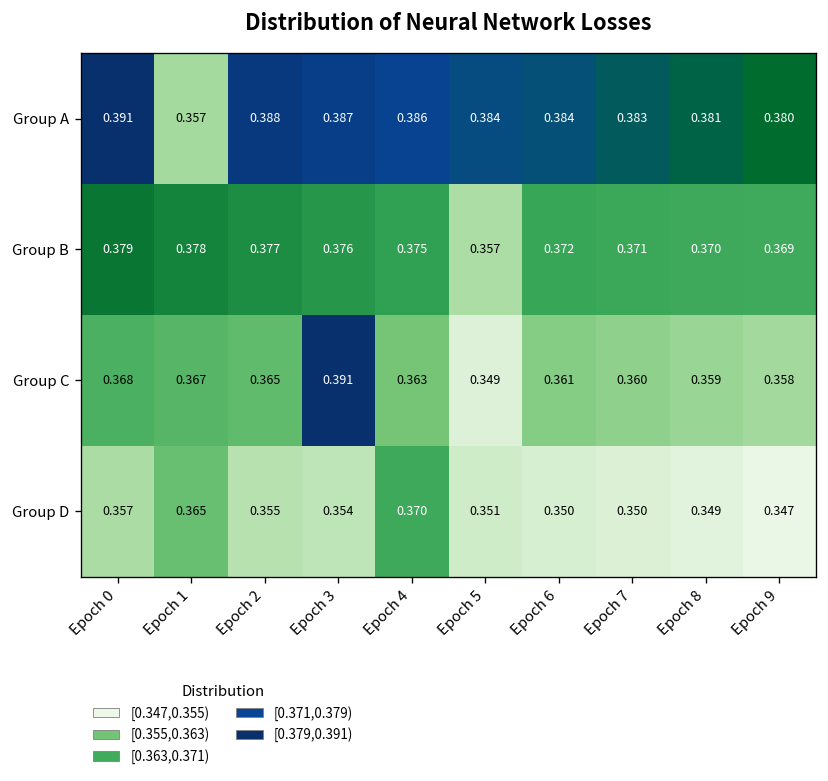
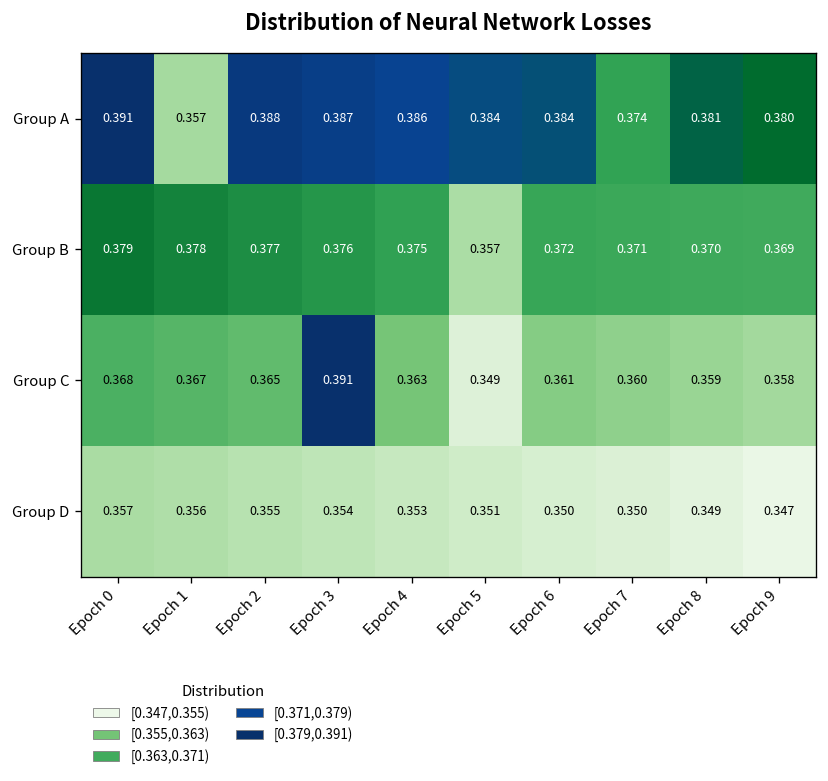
  {
    "Group A": {
      "Epoch 0": 0.391,
      "Epoch 1": 0.357,
      "Epoch 2": 0.388,
      "Epoch 3": 0.387,
      "Epoch 4": 0.386,
      "Epoch 5": 0.384,
      "Epoch 6": 0.384,
-     "Epoch 7": 0.383,
+     "Epoch 7": 0.374,
      "Epoch 8": 0.381,
      "Epoch 9": 0.380
    },
    "Group B": {
      "Epoch 0": 0.379,
      "Epoch 1": 0.378,
      "Epoch 2": 0.377,
      "Epoch 3": 0.376,
      "Epoch 4": 0.375,
      "Epoch 5": 0.357,
      "Epoch 6": 0.372,
      "Epoch 7": 0.371,
      "Epoch 8": 0.370,
      "Epoch 9": 0.369
    },
    "Group C": {
      "Epoch 0": 0.368,
      "Epoch 1": 0.367,
      "Epoch 2": 0.365,
      "Epoch 3": 0.391,
      "Epoch 4": 0.363,
      "Epoch 5": 0.349,
      "Epoch 6": 0.361,
      "Epoch 7": 0.360,
      "Epoch 8": 0.359,
      "Epoch 9": 0.358
    },
    "Group D": {
      "Epoch 0": 0.357,
-     "Epoch 1": 0.365,
+     "Epoch 1": 0.356,
      "Epoch 2": 0.355,
      "Epoch 3": 0.354,
-     "Epoch 4": 0.370,
+     "Epoch 4": 0.353,
      "Epoch 5": 0.351,
      "Epoch 6": 0.350,
      "Epoch 7": 0.350,
      "Epoch 8": 0.349,
      "Epoch 9": 0.347
    }
  }
